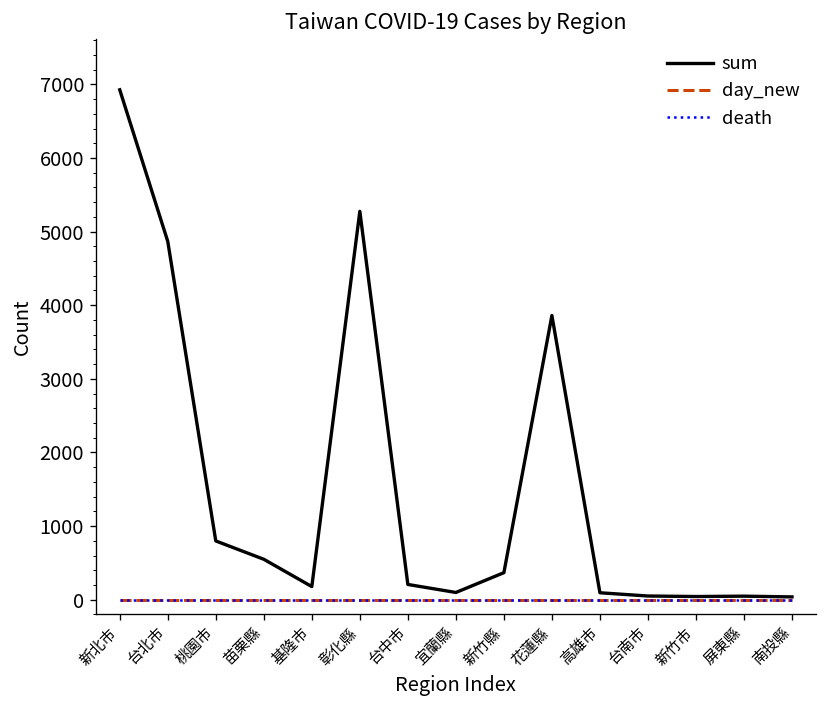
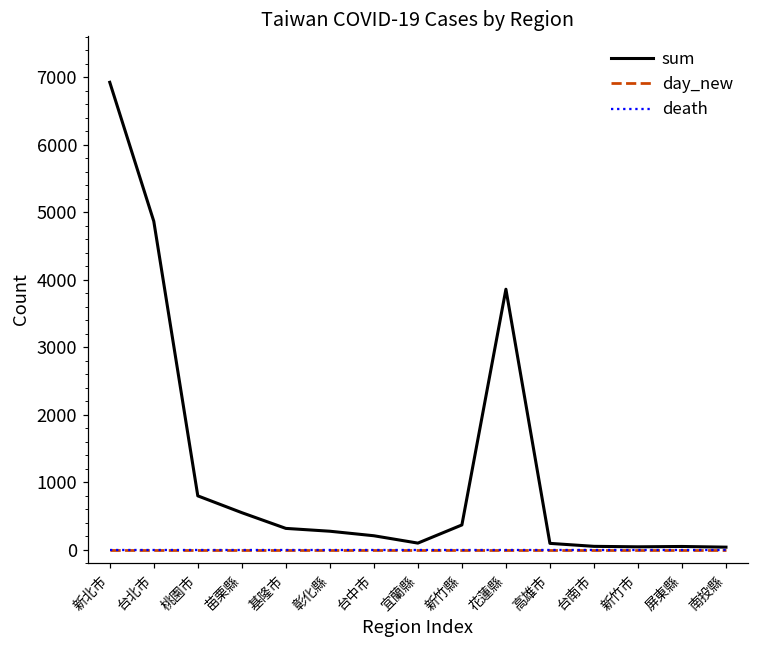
  {
    "sum": {
      "新北市": 6900,
      "台北市": 4900,
      "桃園市": 800,
      "苗栗縣": 500,
-     "基隆市": 200,
-     "彰化縣": 5300,
+     "基隆市": 300,
+     "彰化縣": 300,
      "台中市": 200,
      "宜蘭縣": 100,
      "新竹縣": 400,
      "花蓮縣": 3900,
      "高雄市": 100,
      "台南市": 100,
      "新竹市": 0,
      "屏東縣": 0
    },
    "death": {
      "新北市": 0,
      "台北市": 0,
      "桃園市": 0,
      "苗栗縣": 0,
      "基隆市": 0,
      "彰化縣": 0,
      "台中市": 0,
      "宜蘭縣": 0,
      "新竹縣": 0,
      "花蓮縣": 0,
      "高雄市": 0,
      "台南市": 0,
      "新竹市": 0,
      "屏東縣": 0
    }
  }
